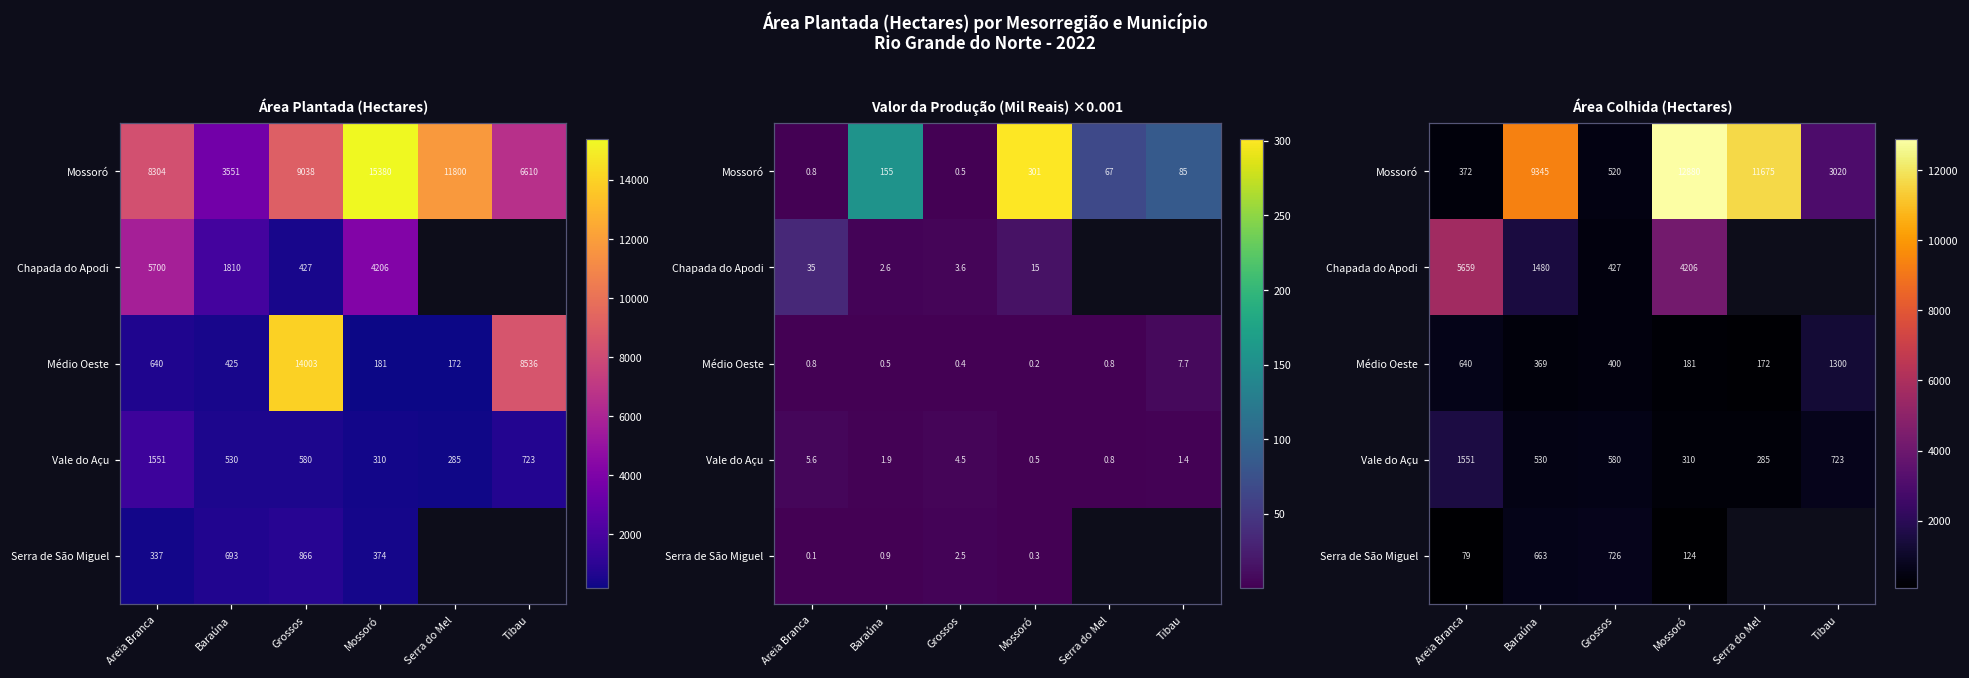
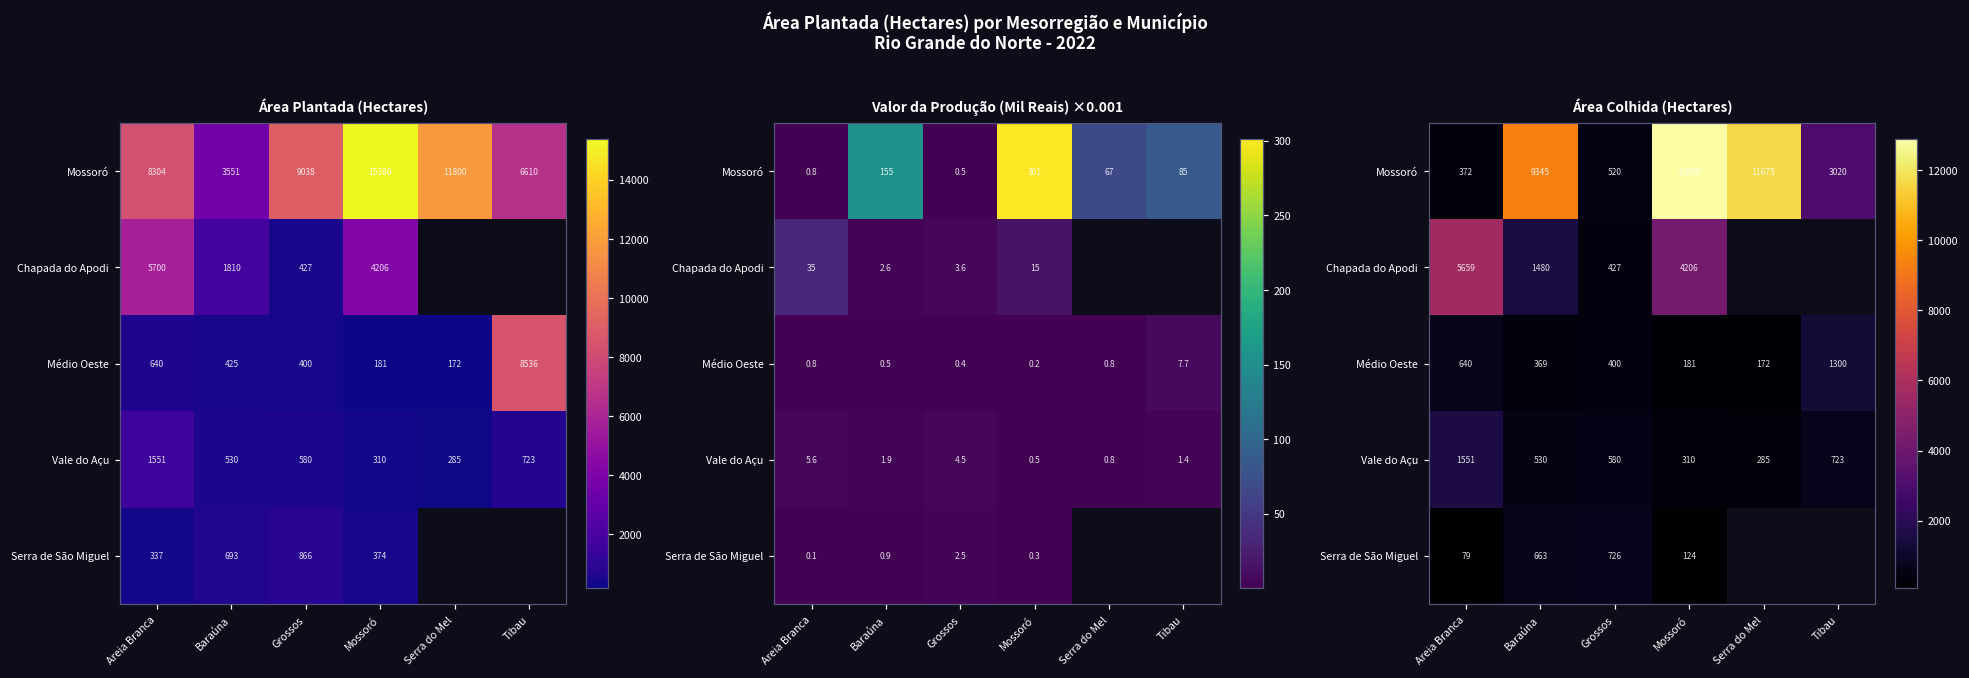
  {
    "Área Plantada (Hectares)": {
      "Mossoró": {
        "Areia Branca": 8304,
        "Baraúna": 3551,
        "Grossos": 9038,
        "Mossoró": 15380,
        "Serra do Mel": 11800,
        "Tibau": 6610
      },
      "Chapada do Apodi": {
        "Areia Branca": 5700,
        "Baraúna": 1810,
        "Grossos": 427,
        "Mossoró": 4206
      },
      "Médio Oeste": {
        "Areia Branca": 640,
        "Baraúna": 425,
-       "Grossos": 14003,
+       "Grossos": 400,
        "Mossoró": 181,
        "Serra do Mel": 172,
        "Tibau": 8536
      },
      "Vale do Açu": {
        "Areia Branca": 1551,
        "Baraúna": 530,
        "Grossos": 580,
        "Mossoró": 310,
        "Serra do Mel": 285,
        "Tibau": 723
      },
      "Serra de São Miguel": {
        "Areia Branca": 337,
        "Baraúna": 693,
        "Grossos": 866,
        "Mossoró": 374
      }
    },
    "Valor da Produção (Mil Reais) ×0.001": {
      "Mossoró": {
        "Areia Branca": 0.8,
        "Baraúna": 155,
        "Grossos": 0.5,
        "Mossoró": 301,
        "Serra do Mel": 67,
        "Tibau": 85
      },
      "Chapada do Apodi": {
        "Areia Branca": 35,
        "Baraúna": 2.6,
        "Grossos": 3.6,
        "Mossoró": 15
      },
      "Médio Oeste": {
        "Areia Branca": 0.8,
        "Baraúna": 0.5,
        "Grossos": 0.4,
        "Mossoró": 0.2,
        "Serra do Mel": 0.8,
        "Tibau": 7.7
      },
      "Vale do Açu": {
        "Areia Branca": 5.6,
        "Baraúna": 1.9,
        "Grossos": 4.5,
        "Mossoró": 0.5,
        "Serra do Mel": 0.8,
        "Tibau": 1.4
      },
      "Serra de São Miguel": {
        "Areia Branca": 0.1,
        "Baraúna": 0.9,
        "Grossos": 2.5,
        "Mossoró": 0.3
      }
    },
    "Área Colhida (Hectares)": {
      "Mossoró": {
        "Areia Branca": 372,
        "Baraúna": 9345,
        "Grossos": 520,
        "Mossoró": 12880,
        "Serra do Mel": 11675,
        "Tibau": 3020
      },
      "Chapada do Apodi": {
        "Areia Branca": 5659,
        "Baraúna": 1480,
        "Grossos": 427,
        "Mossoró": 4206
      },
      "Médio Oeste": {
        "Areia Branca": 640,
        "Baraúna": 369,
        "Grossos": 400,
        "Mossoró": 181,
        "Serra do Mel": 172,
        "Tibau": 1300
      },
      "Vale do Açu": {
        "Areia Branca": 1551,
        "Baraúna": 530,
        "Grossos": 580,
        "Mossoró": 310,
        "Serra do Mel": 285,
        "Tibau": 723
      },
      "Serra de São Miguel": {
        "Areia Branca": 79,
        "Baraúna": 663,
        "Grossos": 726,
        "Mossoró": 124
      }
    }
  }
